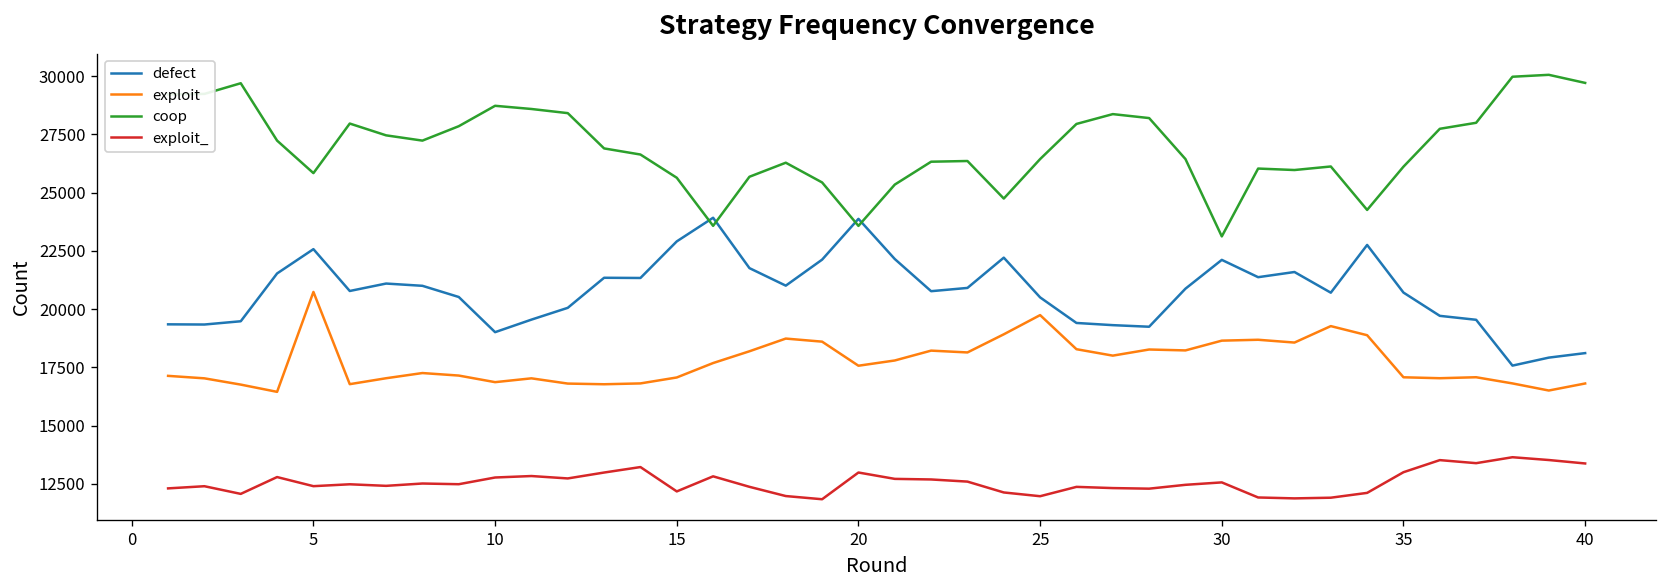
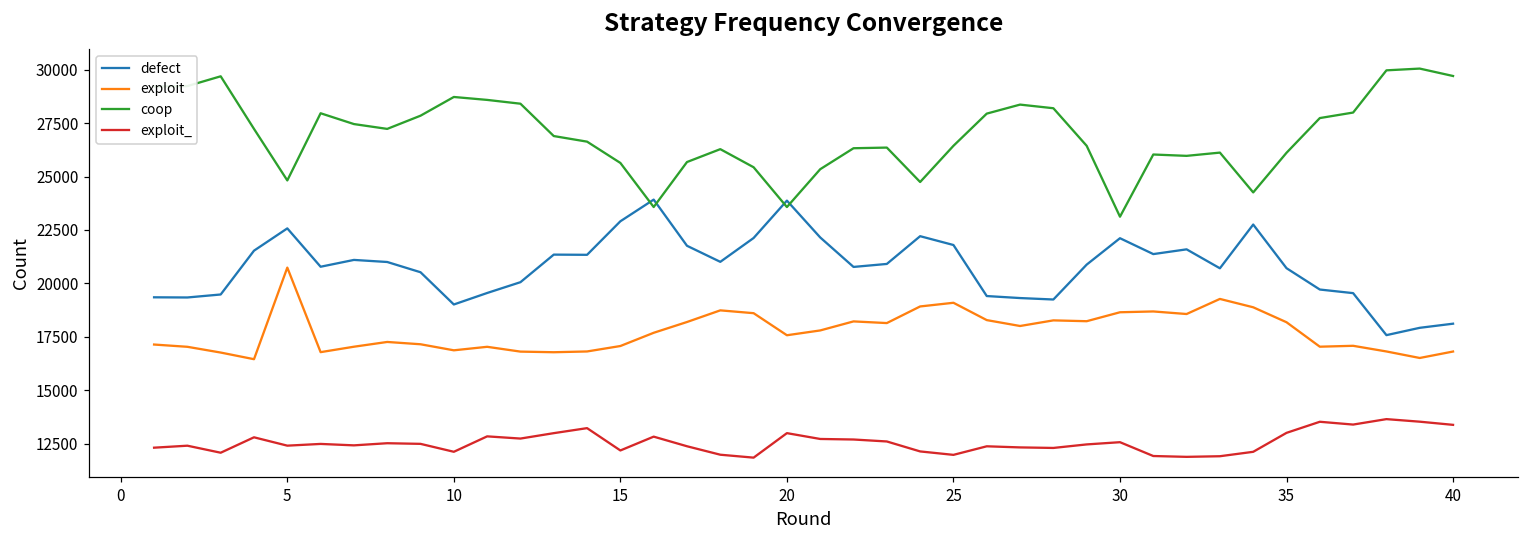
  {
    "defect": {
      "5": 22600,
      "10": 19000,
      "15": 22900,
      "20": 23900,
-     "25": 20500,
+     "25": 21800,
      "30": 22100,
      "35": 20700,
      "40": 18100
    },
    "exploit": {
      "5": 20700,
      "10": 16900,
      "15": 17100,
      "20": 17600,
-     "25": 19700,
+     "25": 19100,
      "30": 18600,
-     "35": 17100,
+     "35": 18200,
      "40": 16800
    },
    "coop": {
-     "5": 25800,
+     "5": 24800,
      "10": 28700,
      "15": 25600,
      "20": 23600,
      "25": 26400,
      "30": 23100,
      "35": 26100,
      "40": 29700
    },
    "exploit_": {
      "5": 12400,
-     "10": 12800,
+     "10": 12100,
      "15": 12200,
      "20": 13000,
      "25": 12000,
      "30": 12600,
      "35": 13000,
      "40": 13400
    }
  }
